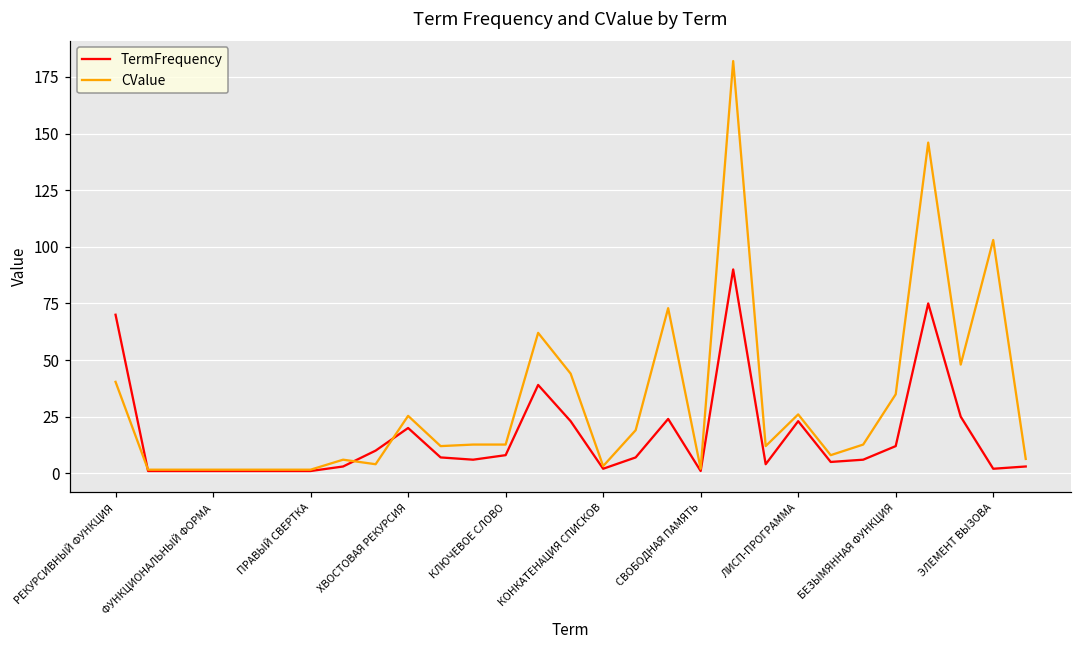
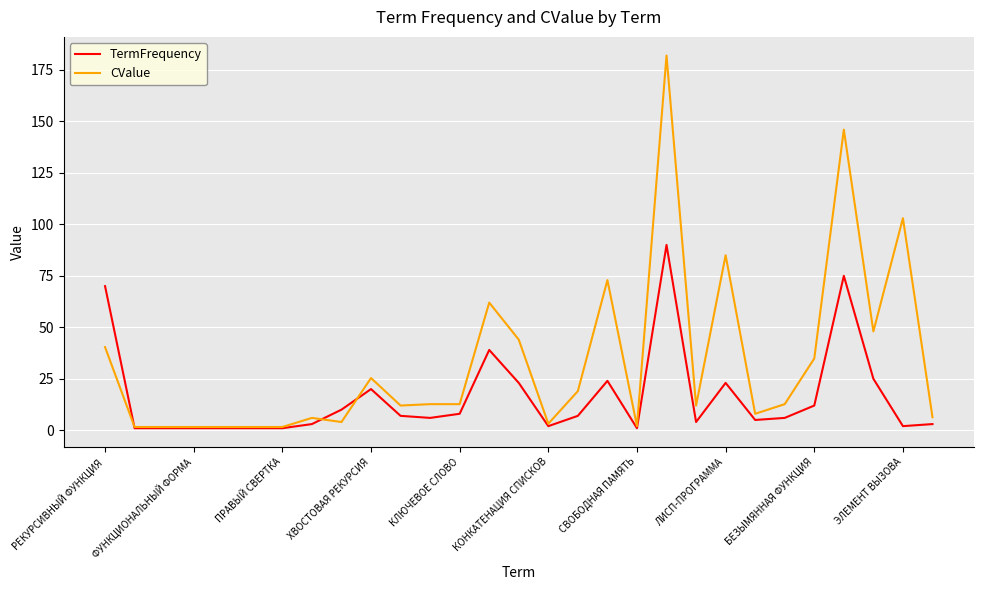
  {
    "TermFrequency": {
      "РЕКУРСИВНЫЙ ФУНКЦИЯ": 70,
      "ХВОСТОВАЯ РЕКУРСИЯ": 20,
      "КЛЮЧЕВОЕ СЛОВО": 8,
      "ЛИСП-ПРОГРАММА": 23,
      "БЕЗЫМЯННАЯ ФУНКЦИЯ": 12,
      "ЭЛЕМЕНТ ВЫЗОВА": 2
    },
    "CValue": {
      "РЕКУРСИВНЫЙ ФУНКЦИЯ": 40,
      "ХВОСТОВАЯ РЕКУРСИЯ": 25,
      "КЛЮЧЕВОЕ СЛОВО": 13,
-     "ЛИСП-ПРОГРАММА": 26,
+     "ЛИСП-ПРОГРАММА": 85,
      "БЕЗЫМЯННАЯ ФУНКЦИЯ": 35,
      "ЭЛЕМЕНТ ВЫЗОВА": 103
    }
  }
